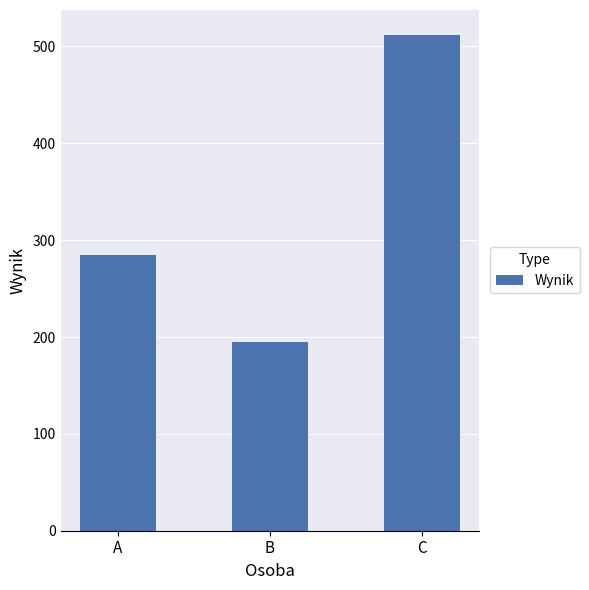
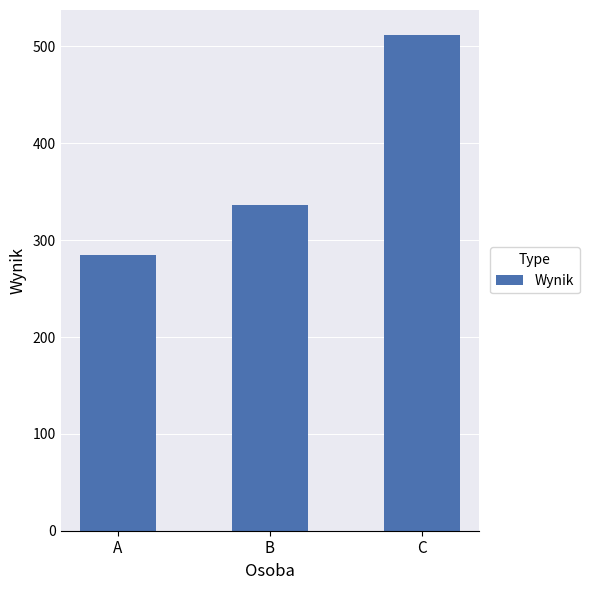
  {
    "A": 290,
-   "B": 200,
+   "B": 340,
    "C": 510
  }
